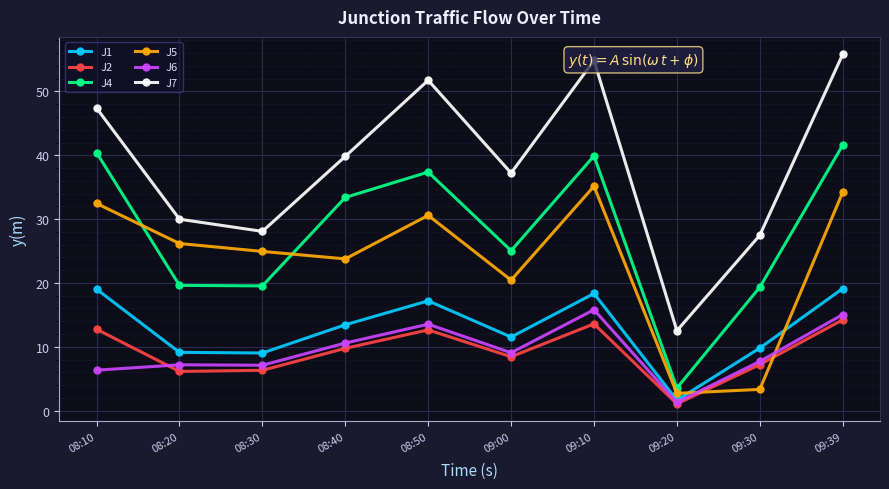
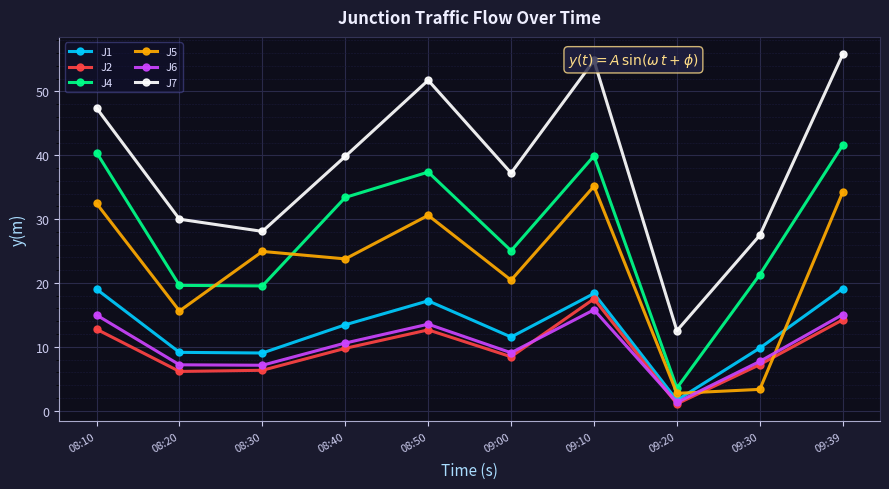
  {
    "J1": {
      "08:10": 19,
      "08:20": 9,
      "08:30": 9,
      "08:40": 13,
      "08:50": 17,
      "09:00": 12,
      "09:10": 18,
      "09:30": 10,
      "09:39": 19
    },
    "J2": {
      "08:10": 13,
      "08:20": 6,
      "08:30": 6,
      "08:40": 10,
      "08:50": 13,
      "09:00": 8,
-     "09:10": 14,
+     "09:10": 18,
      "09:30": 7,
      "09:39": 14
    },
    "J4": {
      "08:10": 40,
      "08:20": 20,
      "08:30": 20,
      "08:40": 33,
      "08:50": 37,
      "09:00": 25,
      "09:10": 40,
      "09:20": 4,
-     "09:30": 19,
+     "09:30": 21,
      "09:39": 42
    },
    "J5": {
      "08:10": 32,
-     "08:20": 26,
+     "08:20": 16,
      "08:30": 25,
      "08:40": 24,
      "08:50": 31,
      "09:00": 20,
      "09:10": 35,
      "09:20": 3,
      "09:30": 3,
      "09:39": 34
    },
    "J6": {
-     "08:10": 6,
+     "08:10": 15,
      "08:20": 7,
      "08:30": 7,
      "08:40": 11,
      "08:50": 14,
      "09:00": 9,
      "09:10": 16,
      "09:30": 8,
      "09:39": 15
    },
    "J7": {
      "08:10": 47,
      "08:20": 30,
      "08:30": 28,
      "08:40": 40,
      "08:50": 52,
      "09:00": 37,
      "09:20": 13,
      "09:30": 27,
      "09:39": 56
    }
  }
